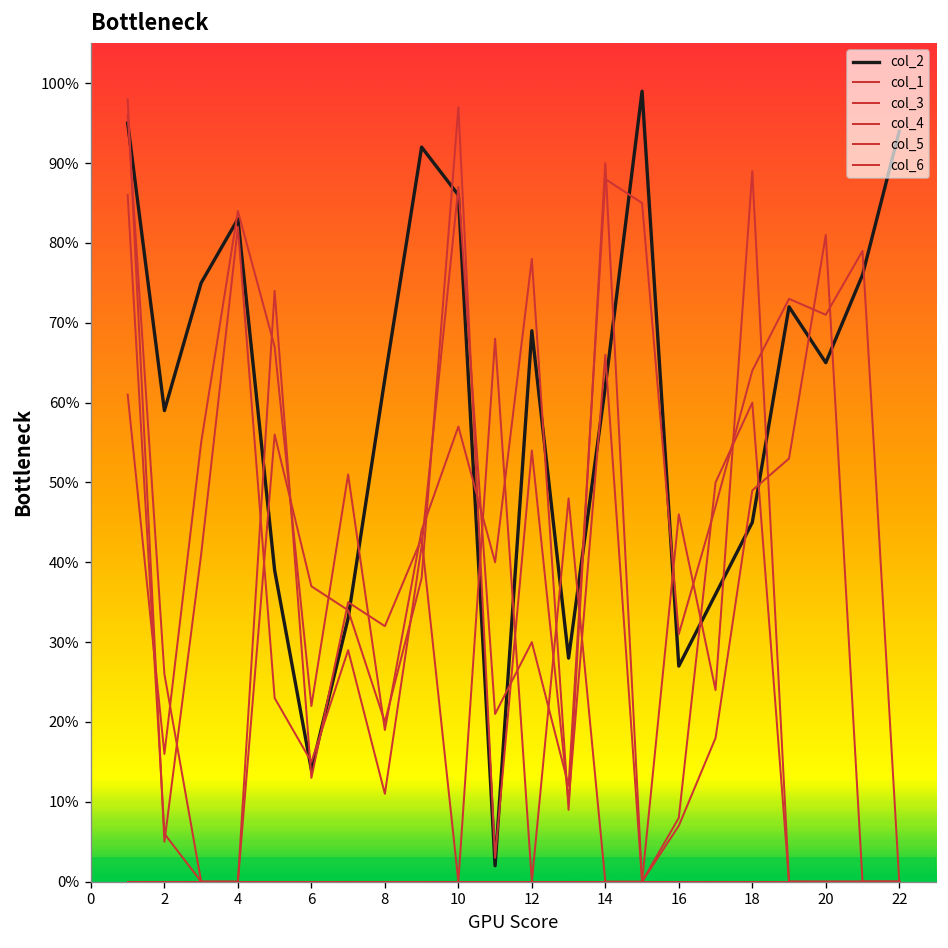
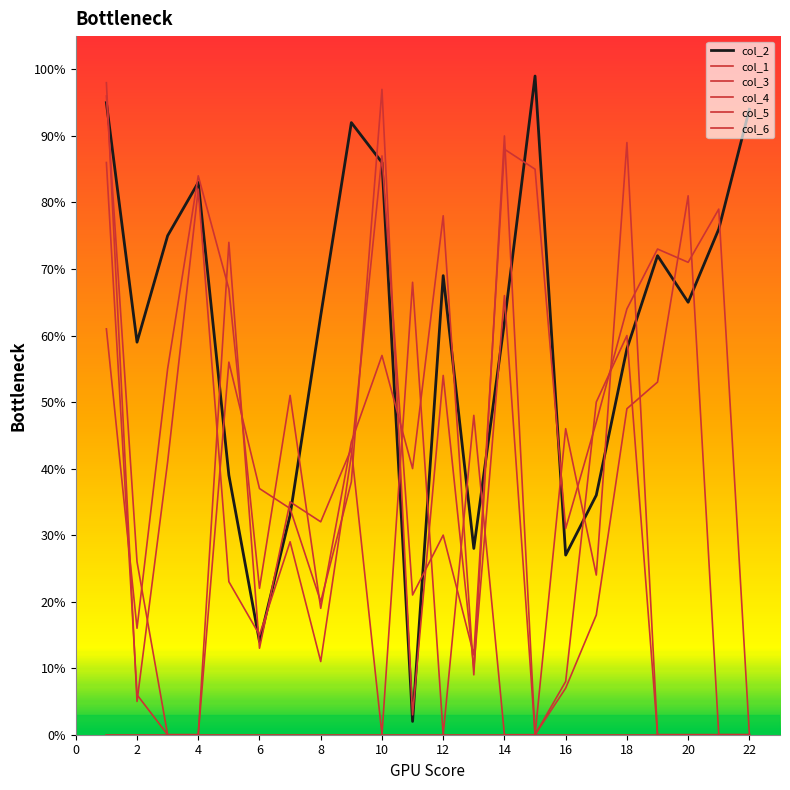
  {
    "col_2": {
      "2": "59%",
      "4": "83%",
      "6": "14%",
      "8": "63%",
      "10": "86%",
      "12": "69%",
      "14": "62%",
      "16": "27%",
-     "18": "45%",
+     "18": "58%",
      "20": "65%"
    }
  }
